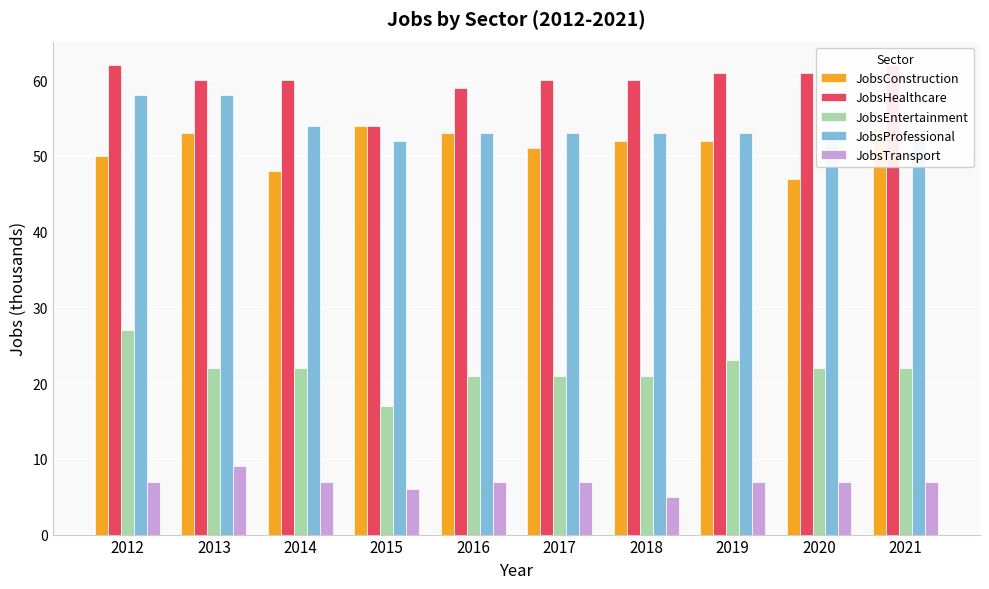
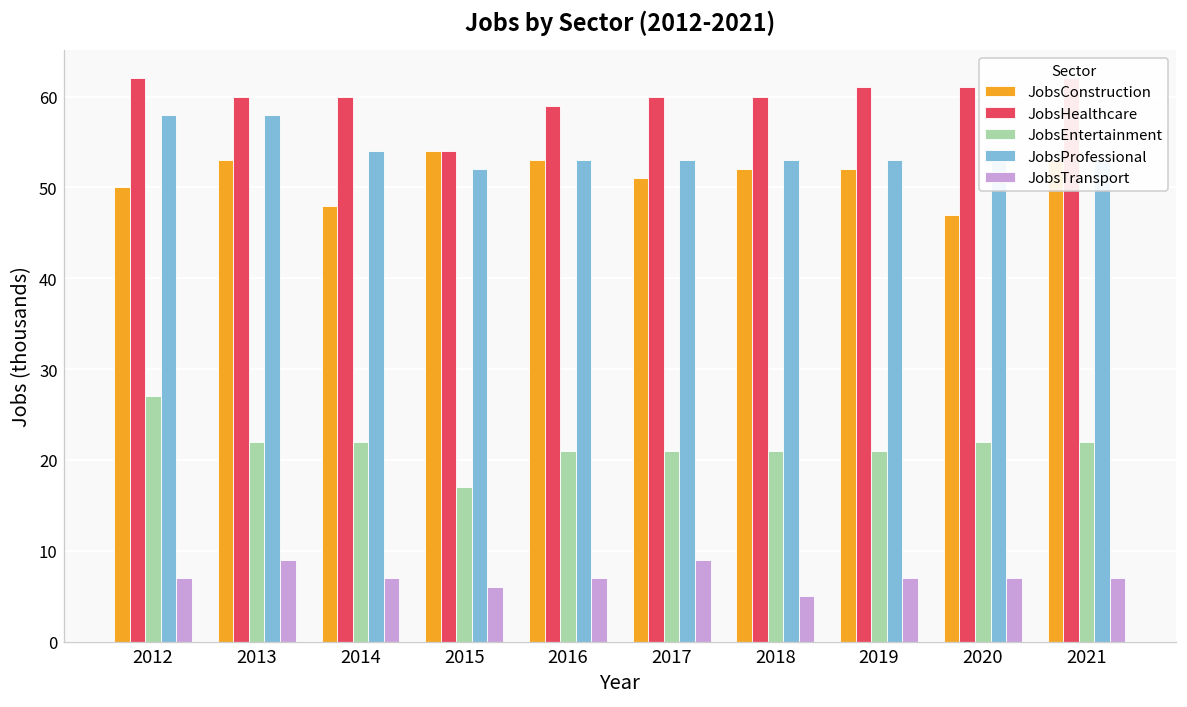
  {
    "JobsConstruction": {
      "2012": 50,
      "2013": 53,
      "2014": 48,
      "2015": 54,
      "2016": 53,
      "2017": 51,
      "2018": 52,
      "2019": 52,
      "2020": 47
    },
    "JobsHealthcare": {
      "2012": 62,
      "2013": 60,
      "2014": 60,
      "2015": 54,
      "2016": 59,
      "2017": 60,
      "2018": 60,
      "2019": 61,
      "2020": 61
    },
    "JobsEntertainment": {
      "2012": 27,
      "2013": 22,
      "2014": 22,
      "2015": 17,
      "2016": 21,
      "2017": 21,
      "2018": 21,
-     "2019": 23,
+     "2019": 21,
      "2020": 22,
      "2021": 22
    },
    "JobsProfessional": {
      "2012": 58,
      "2013": 58,
      "2014": 54,
      "2015": 52,
      "2016": 53,
      "2017": 53,
      "2018": 53,
      "2019": 53
    },
    "JobsTransport": {
      "2012": 7,
      "2013": 9,
      "2014": 7,
      "2015": 6,
      "2016": 7,
-     "2017": 7,
+     "2017": 9,
      "2018": 5,
      "2019": 7,
      "2020": 7,
      "2021": 7
    }
  }
